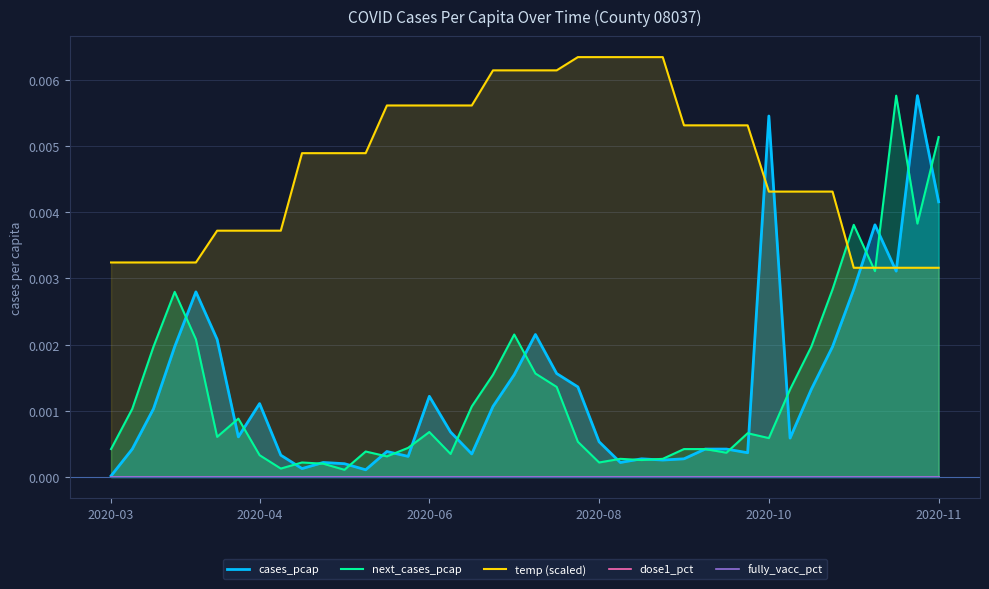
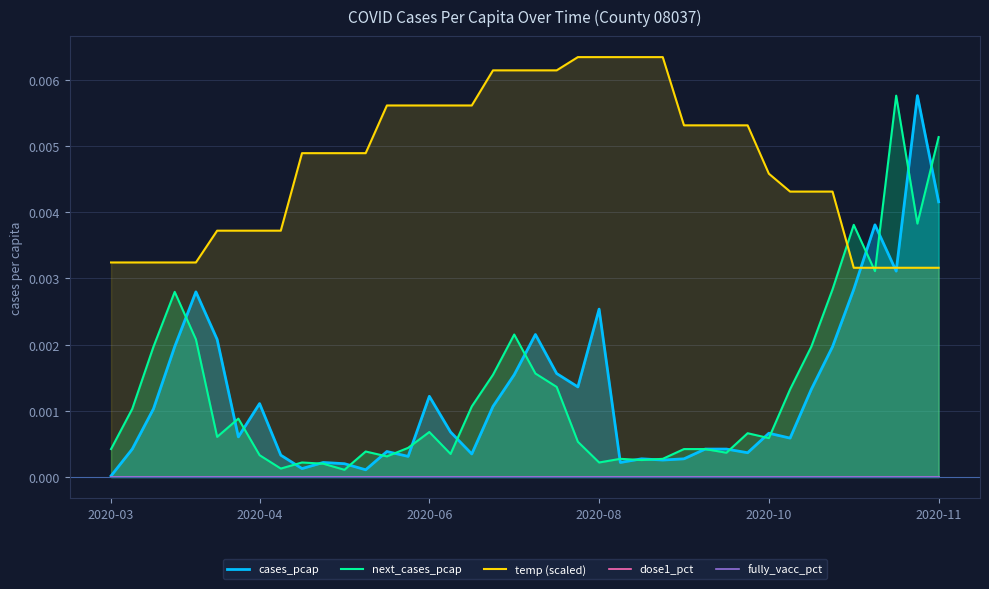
  {
    "cases_pcap": {
      "2020-04": 0.0011,
      "2020-06": 0.0012,
-     "2020-08": 0.0005,
-     "2020-10": 0.0055,
+     "2020-08": 0.0025,
+     "2020-10": 0.0007,
      "2020-11": 0.0042
    },
    "next_cases_pcap": {
      "2020-03": 0.0004,
      "2020-04": 0.0003,
      "2020-06": 0.0007,
      "2020-08": 0.0002,
      "2020-10": 0.0006,
      "2020-11": 0.0051
    },
    "temp (scaled)": {
      "2020-03": 0.0032,
      "2020-04": 0.0037,
      "2020-06": 0.0056,
      "2020-08": 0.0063,
-     "2020-10": 0.0043,
+     "2020-10": 0.0046,
      "2020-11": 0.0032
    },
    "fully_vacc_pct": {
      "2020-04": 0.0000,
      "2020-06": 0.0000,
      "2020-08": 0.0000,
      "2020-10": 0.0000,
      "2020-11": 0.0000
    }
  }
